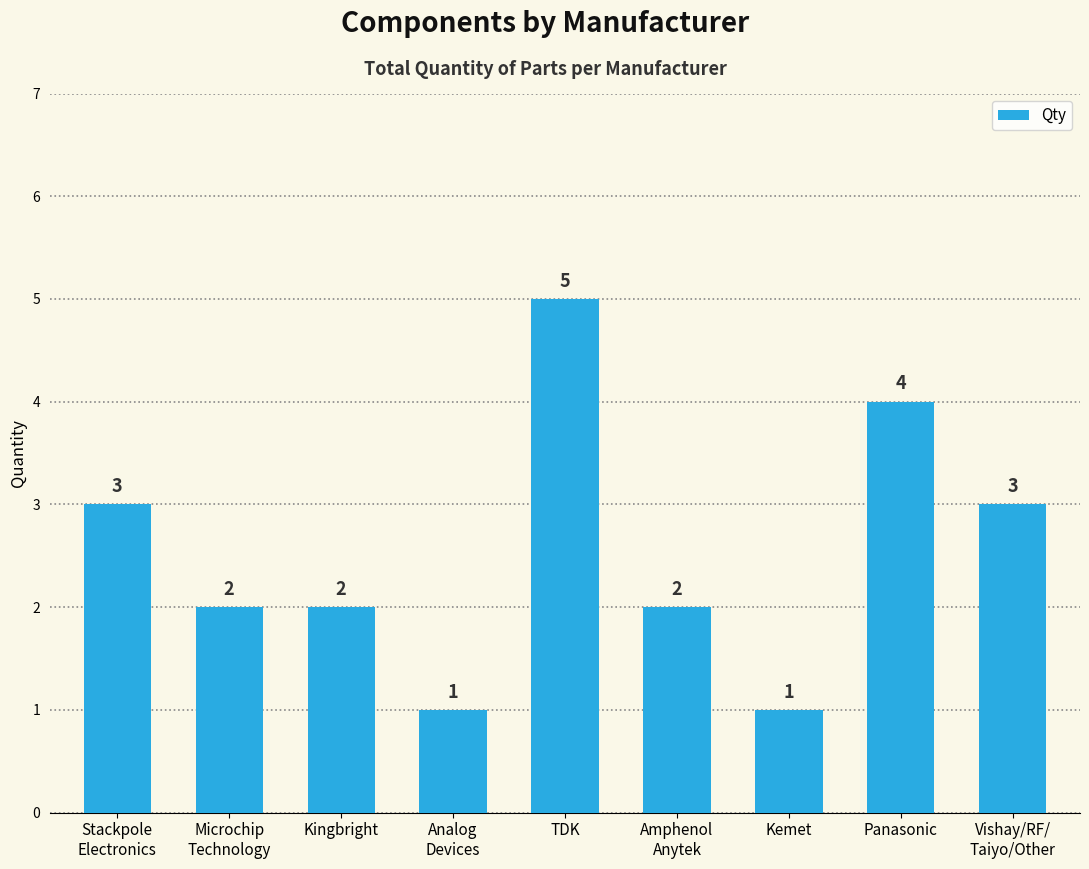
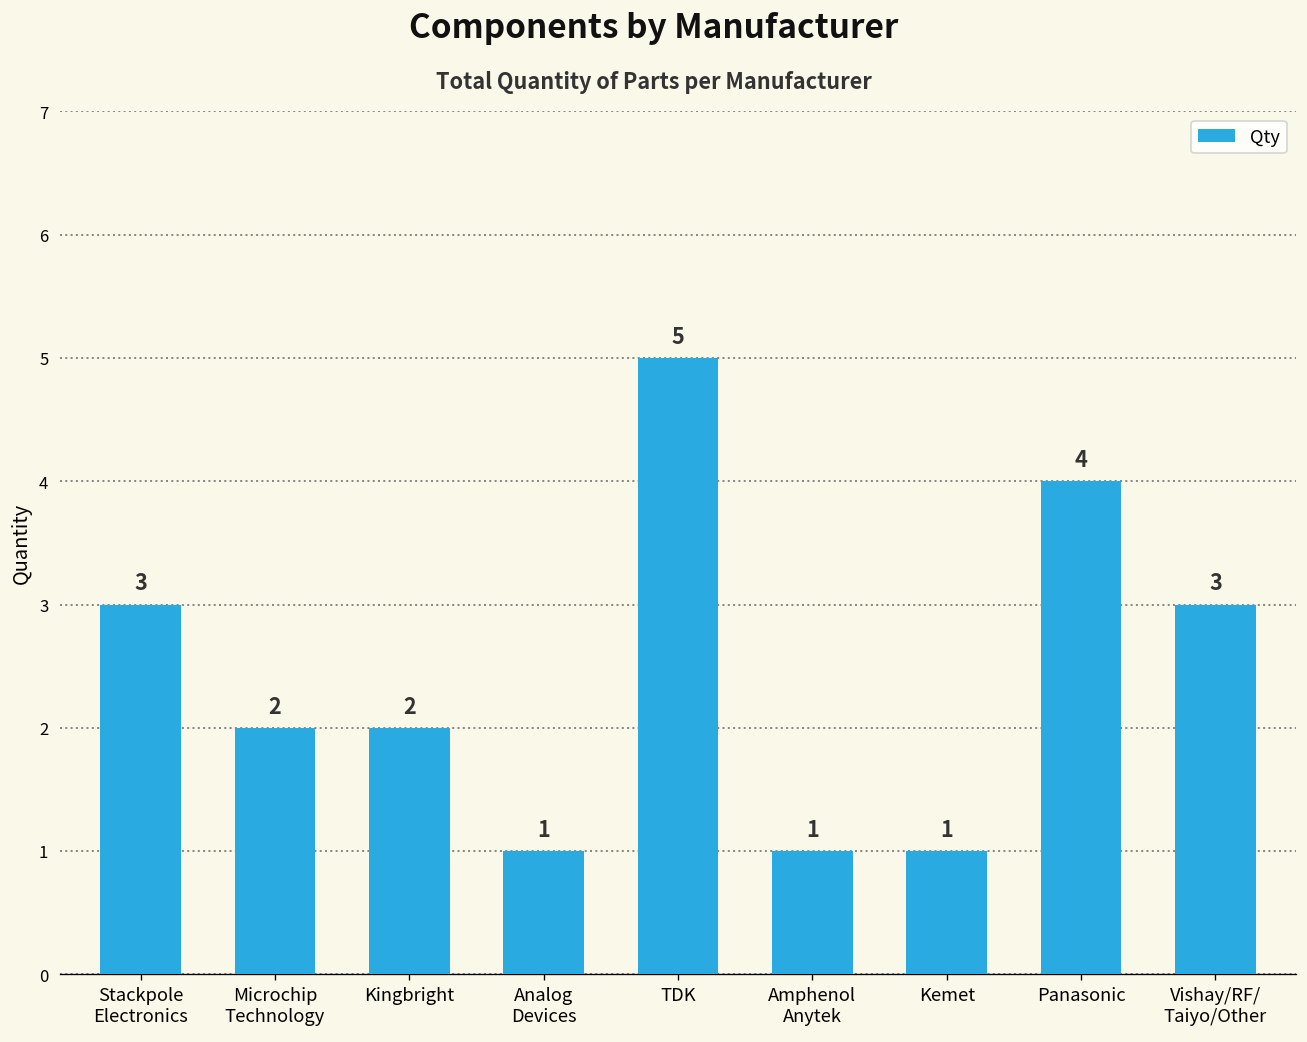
  {
    "Stackpole Electronics": 3,
    "Microchip Technology": 2,
    "Kingbright": 2,
    "Analog Devices": 1,
    "TDK": 5,
-   "Amphenol Anytek": 2,
+   "Amphenol Anytek": 1,
    "Kemet": 1,
    "Panasonic": 4,
    "Vishay/RF/ Taiyo/Other": 3
  }
